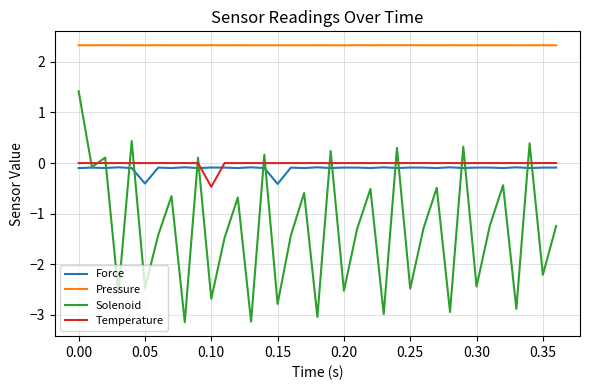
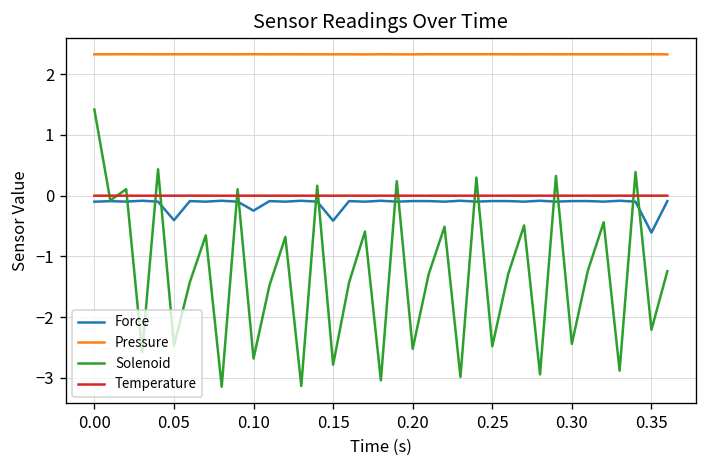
  {
    "Force": {
      "0.00": -0.1,
      "0.05": -0.4,
-     "0.10": -0.1,
+     "0.10": -0.2,
      "0.15": -0.4,
      "0.20": -0.1,
      "0.25": -0.1,
      "0.30": -0.1,
-     "0.35": -0.1
+     "0.35": -0.6
    },
    "Pressure": {
      "0.00": 2.3,
      "0.05": 2.3,
      "0.10": 2.3,
      "0.15": 2.3,
      "0.20": 2.3,
      "0.25": 2.3,
      "0.30": 2.3,
      "0.35": 2.3
    },
    "Solenoid": {
      "0.00": 1.4,
      "0.10": -2.7,
      "0.15": -2.8,
      "0.20": -2.5,
      "0.25": -2.5,
      "0.30": -2.4,
      "0.35": -2.2
    },
    "Temperature": {
      "0.00": 0.0,
      "0.05": 0.0,
-     "0.10": -0.5,
+     "0.10": 0.0,
      "0.15": 0.0,
      "0.20": 0.0,
      "0.25": 0.0,
      "0.30": 0.0,
      "0.35": 0.0
    }
  }
